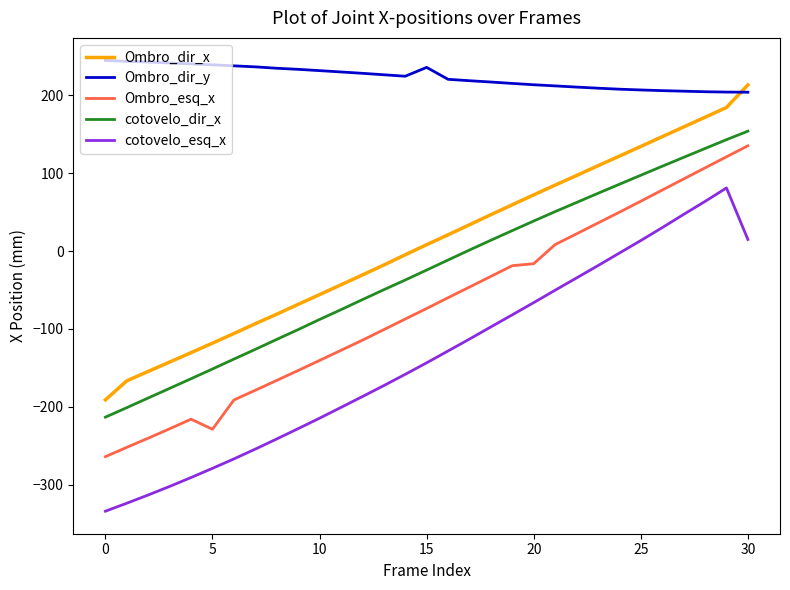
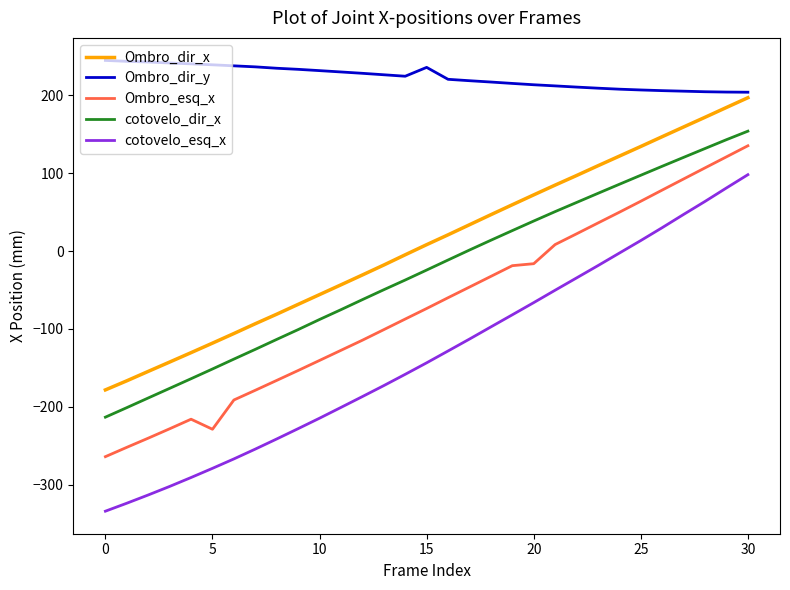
  {
    "Ombro_dir_x": {
-     "0": -190,
+     "0": -180,
      "5": -120,
      "10": -60,
      "15": 10,
      "20": 70,
      "25": 130,
-     "30": 210
+     "30": 200
    },
    "Ombro_dir_y": {
      "10": 230,
      "15": 240,
      "20": 210,
      "25": 210,
      "30": 200
    },
    "Ombro_esq_x": {
      "0": -260,
      "5": -230,
      "10": -140,
      "15": -70,
      "20": -20,
      "25": 60,
      "30": 140
    },
    "cotovelo_dir_x": {
      "0": -210,
      "5": -150,
      "10": -90,
      "15": -20,
      "20": 40,
      "25": 100,
      "30": 150
    },
    "cotovelo_esq_x": {
      "0": -330,
      "5": -280,
      "10": -210,
      "15": -140,
      "20": -70,
      "25": 10,
-     "30": 10
+     "30": 100
    }
  }
